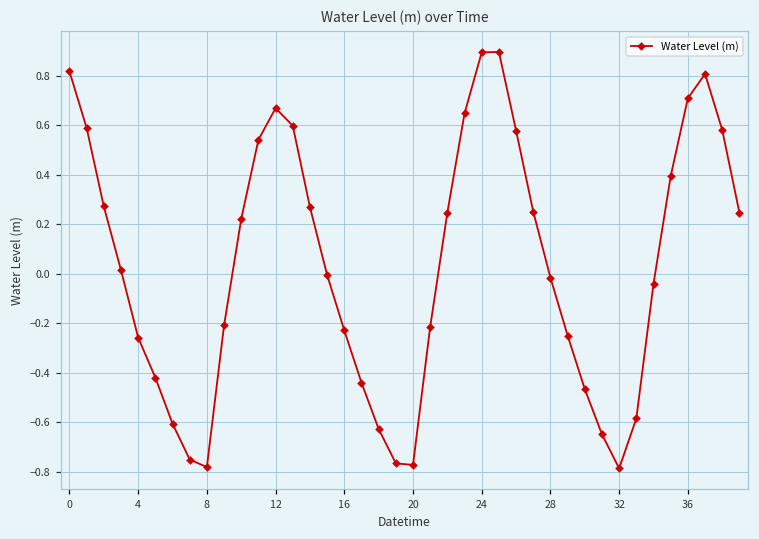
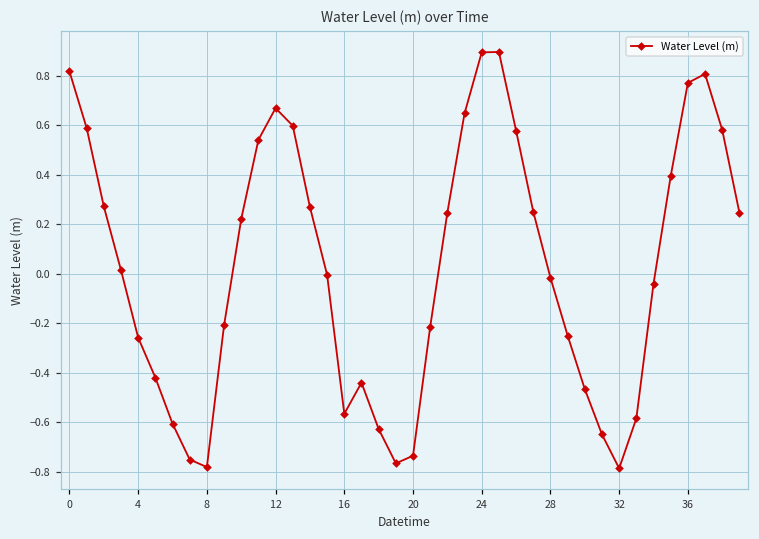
  {
    "0": 0.82,
    "4": -0.26,
    "8": -0.78,
    "12": 0.67,
-   "16": -0.23,
-   "20": -0.77,
+   "16": -0.57,
+   "20": -0.74,
    "24": 0.90,
    "28": -0.02,
    "32": -0.79,
-   "36": 0.71
+   "36": 0.77
  }
